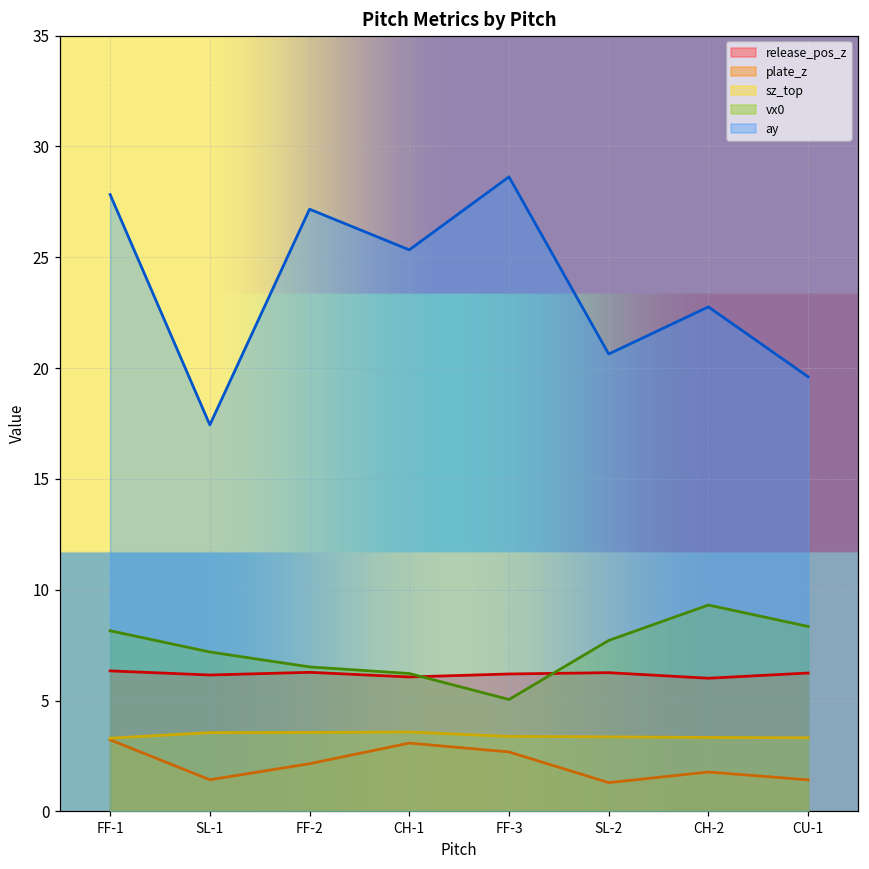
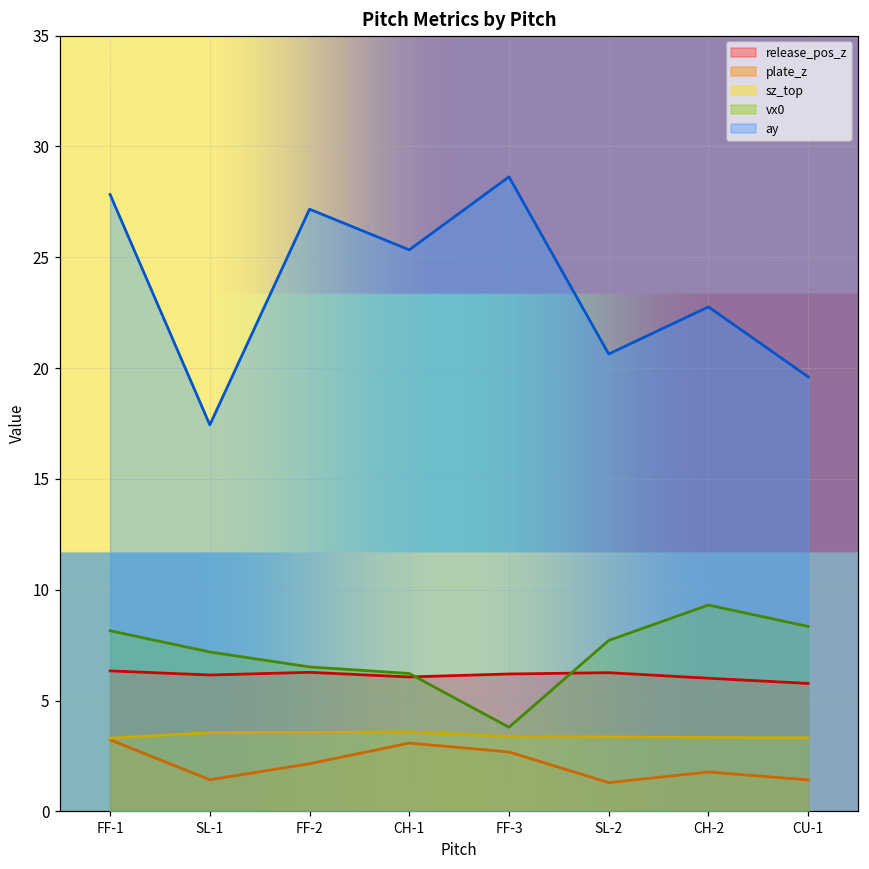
  {
    "release_pos_z": {
      "FF-1": 6.3,
      "SL-1": 6.2,
      "FF-2": 6.3,
      "CH-1": 6.1,
      "FF-3": 6.2,
      "SL-2": 6.3,
      "CH-2": 6.0,
-     "CU-1": 6.2
+     "CU-1": 5.8
    },
    "vx0": {
      "FF-1": 8.2,
      "SL-1": 7.2,
      "FF-2": 6.5,
      "CH-1": 6.2,
-     "FF-3": 5.1,
+     "FF-3": 3.8,
      "SL-2": 7.7,
      "CH-2": 9.3,
      "CU-1": 8.3
    },
    "ay": {
      "FF-1": 27.8,
      "SL-1": 17.4,
      "FF-2": 27.2,
      "CH-1": 25.3,
      "FF-3": 28.6,
      "SL-2": 20.6,
      "CH-2": 22.8,
      "CU-1": 19.6
    }
  }
